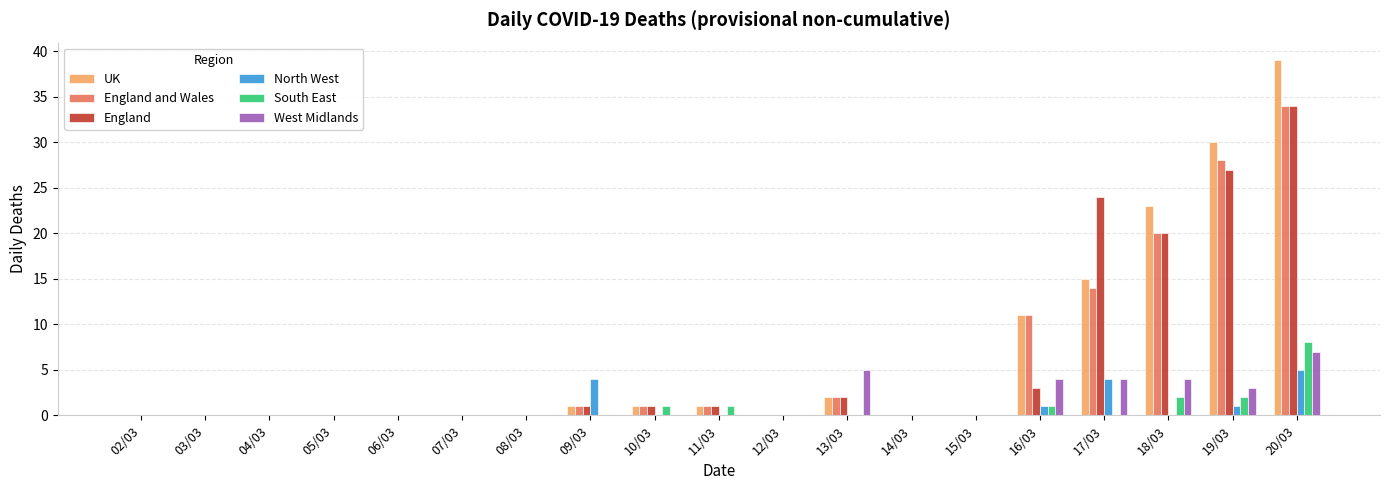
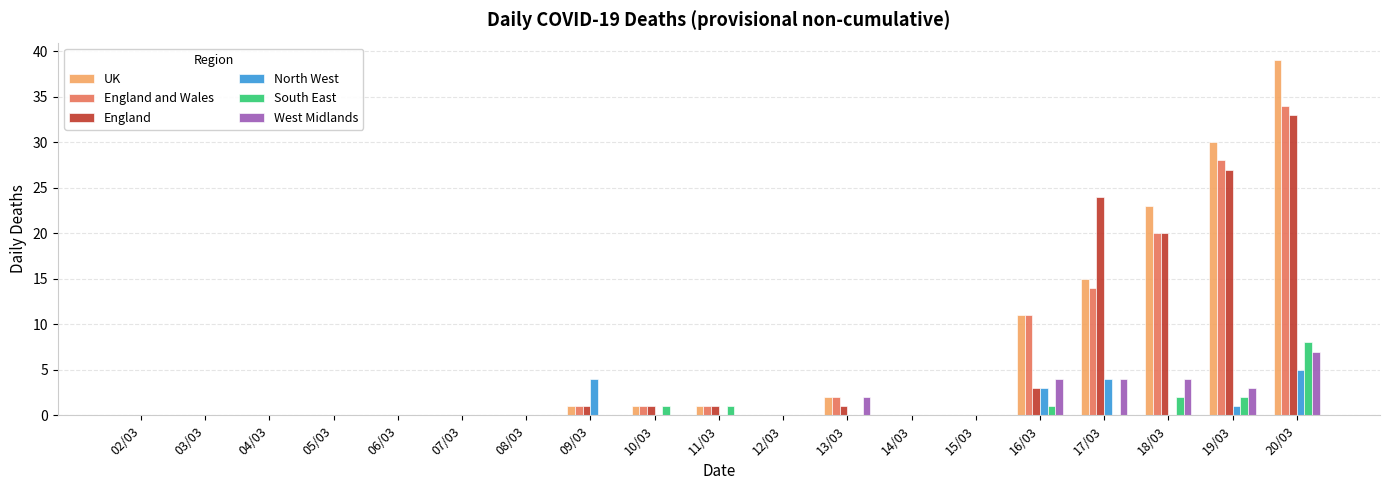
  {
    "England": {
      "02/03": 0,
      "03/03": 0,
      "04/03": 0,
      "05/03": 0,
      "06/03": 0,
      "07/03": 0,
      "08/03": 0,
      "09/03": 1,
      "10/03": 1,
      "11/03": 1,
      "12/03": 0,
-     "13/03": 2,
+     "13/03": 1,
      "14/03": 0,
      "15/03": 0,
      "16/03": 3,
      "17/03": 24,
      "18/03": 20,
      "19/03": 27,
-     "20/03": 34
+     "20/03": 33
    },
    "North West": {
      "02/03": 0,
      "03/03": 0,
      "04/03": 0,
      "05/03": 0,
      "06/03": 0,
      "07/03": 0,
      "08/03": 0,
      "09/03": 4,
      "10/03": 0,
      "11/03": 0,
      "12/03": 0,
      "13/03": 0,
      "14/03": 0,
      "15/03": 0,
-     "16/03": 1,
+     "16/03": 3,
      "17/03": 4,
      "18/03": 0,
      "19/03": 1,
      "20/03": 5
    },
    "South East": {
      "02/03": 0,
      "03/03": 0,
      "04/03": 0,
      "05/03": 0,
      "06/03": 0,
      "07/03": 0,
      "08/03": 0,
      "09/03": 0,
      "10/03": 1,
      "11/03": 1,
      "12/03": 0,
      "13/03": 0,
      "14/03": 0,
      "15/03": 0,
      "16/03": 1,
      "17/03": 0,
      "18/03": 2,
      "19/03": 2,
      "20/03": 8
    },
    "West Midlands": {
      "02/03": 0,
      "03/03": 0,
      "04/03": 0,
      "05/03": 0,
      "06/03": 0,
      "07/03": 0,
      "08/03": 0,
      "09/03": 0,
      "10/03": 0,
      "11/03": 0,
      "12/03": 0,
-     "13/03": 5,
+     "13/03": 2,
      "14/03": 0,
      "15/03": 0,
      "16/03": 4,
      "17/03": 4,
      "18/03": 4,
      "19/03": 3,
      "20/03": 7
    }
  }
